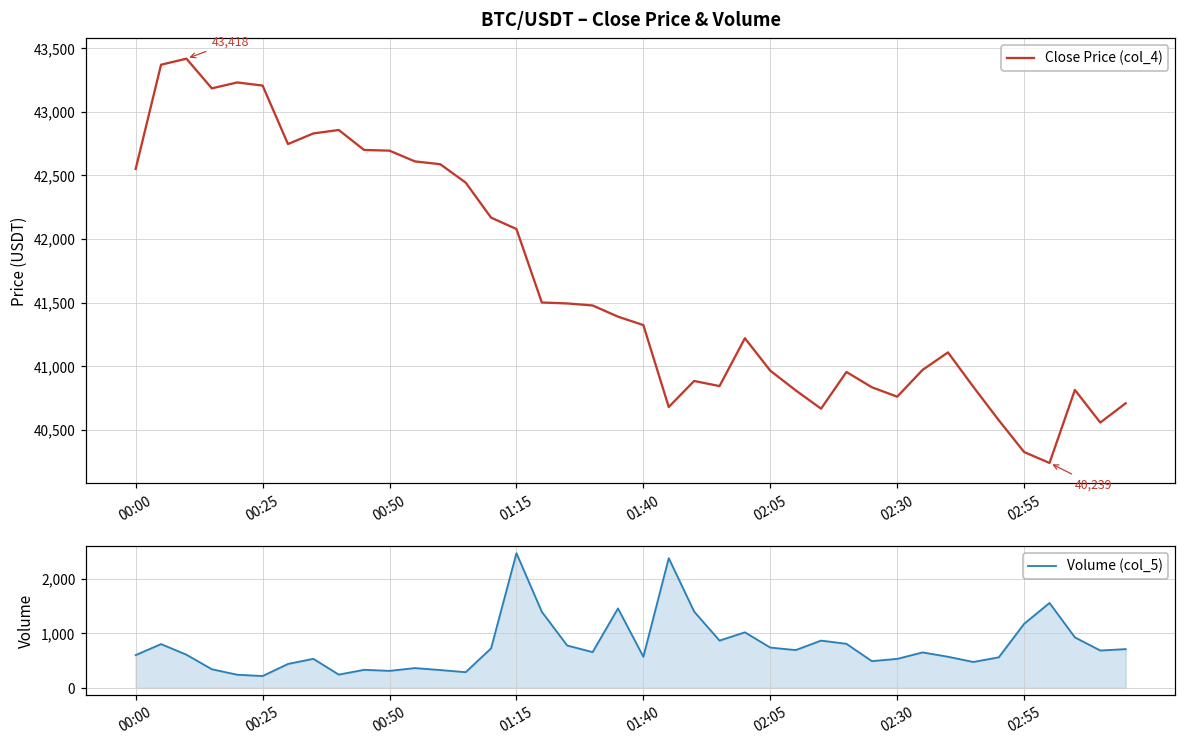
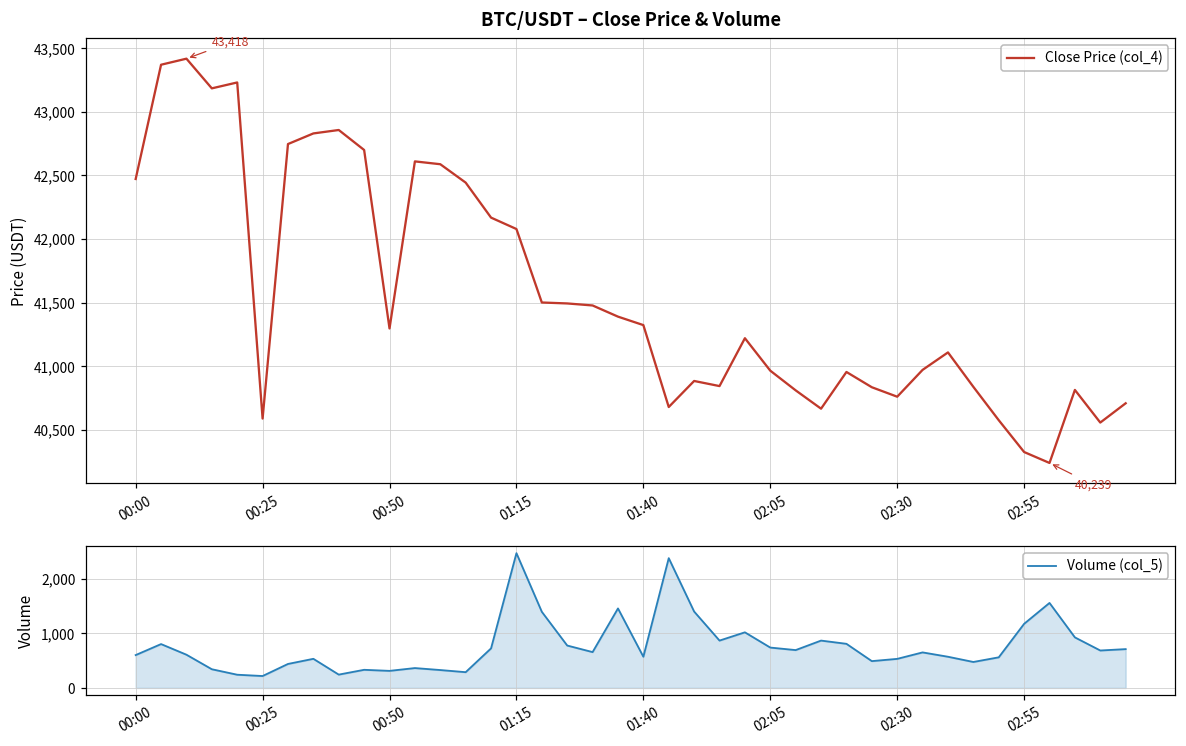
  {
    "BTC/USDT – Close Price & Volume": {
-     "00:00": "42,550",
-     "00:25": "43,210",
-     "00:50": "42,690",
+     "00:00": "42,470",
+     "00:25": "40,590",
+     "00:50": "41,300",
      "01:15": "42,080",
      "01:40": "41,320",
      "02:05": "40,960",
      "02:30": "40,760",
      "02:55": "40,330"
    }
  }
